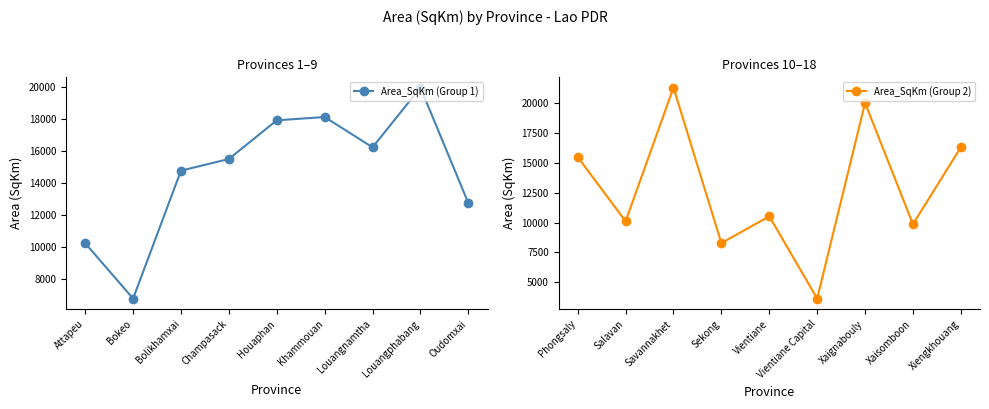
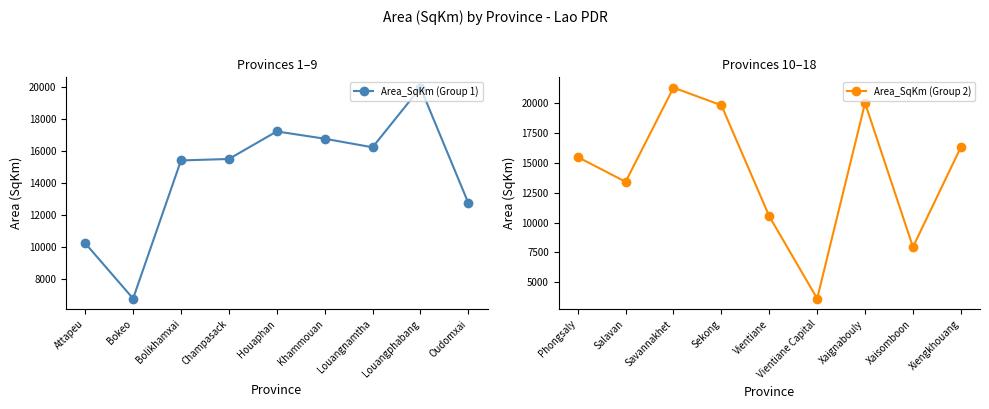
  {
    "Provinces 1–9": {
      "Attapeu": 10200,
      "Bokeo": 6800,
-     "Bolikhamxai": 14800,
+     "Bolikhamxai": 15400,
      "Champasack": 15500,
-     "Houaphan": 17900,
-     "Khammouan": 18100,
+     "Houaphan": 17200,
+     "Khammouan": 16700,
      "Louangnamtha": 16200,
      "Oudomxai": 12700
    },
    "Provinces 10–18": {
      "Phongsaly": 15500,
-     "Salavan": 10100,
+     "Salavan": 13400,
      "Savannakhet": 21300,
-     "Sekong": 8300,
+     "Sekong": 19800,
      "Vientiane": 10500,
      "Vientiane Capital": 3600,
      "Xaignabouly": 20000,
-     "Xaisomboon": 9900,
+     "Xaisomboon": 8000,
      "Xiengkhouang": 16300
    }
  }
